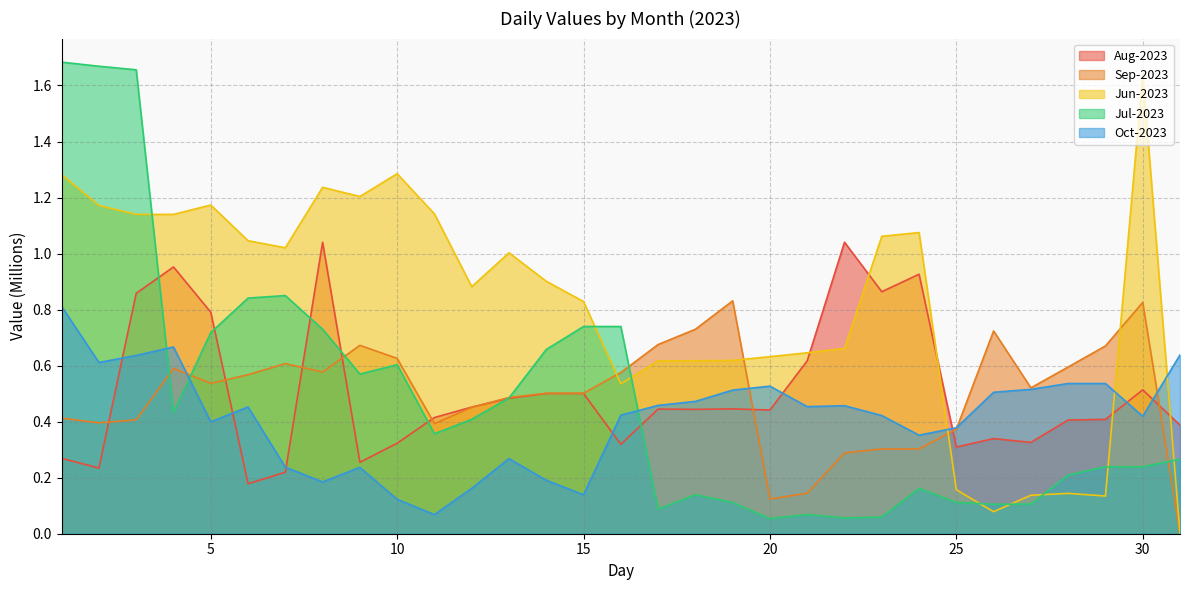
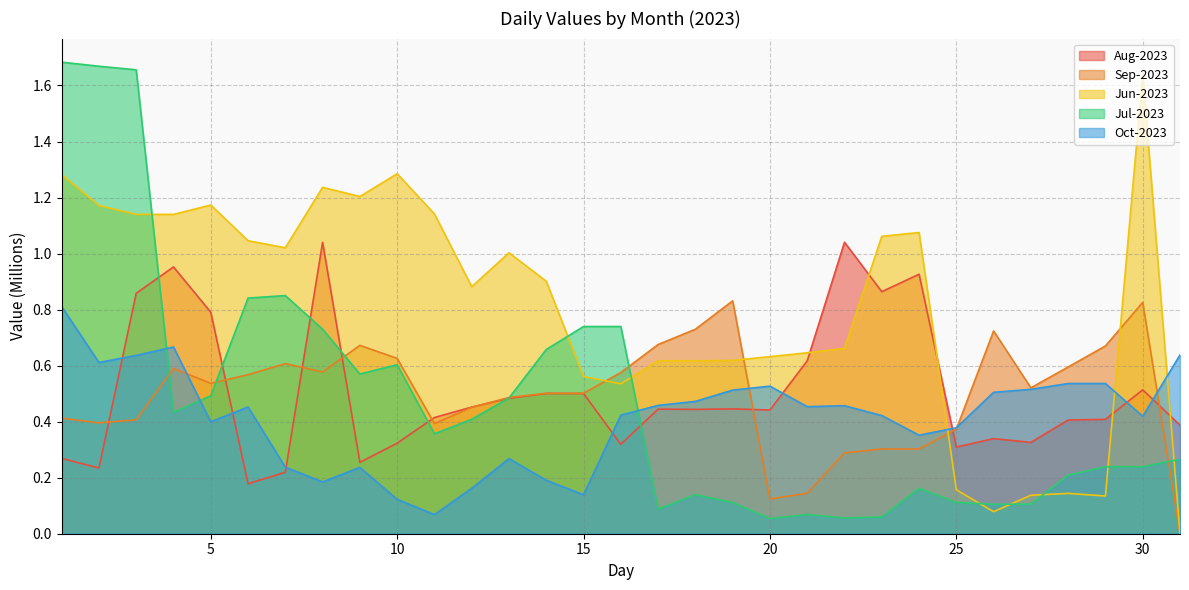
  {
    "Jun-2023": {
      "5": 1.17,
      "10": 1.29,
-     "15": 0.83,
+     "15": 0.56,
      "20": 0.63,
      "25": 0.16
    },
    "Jul-2023": {
-     "5": 0.72,
+     "5": 0.49,
      "10": 0.60,
      "15": 0.74,
      "20": 0.05,
      "25": 0.11,
      "30": 0.24
    },
    "Oct-2023": {
      "5": 0.40,
      "10": 0.12,
      "15": 0.14,
      "20": 0.53,
      "30": 0.42
    }
  }
